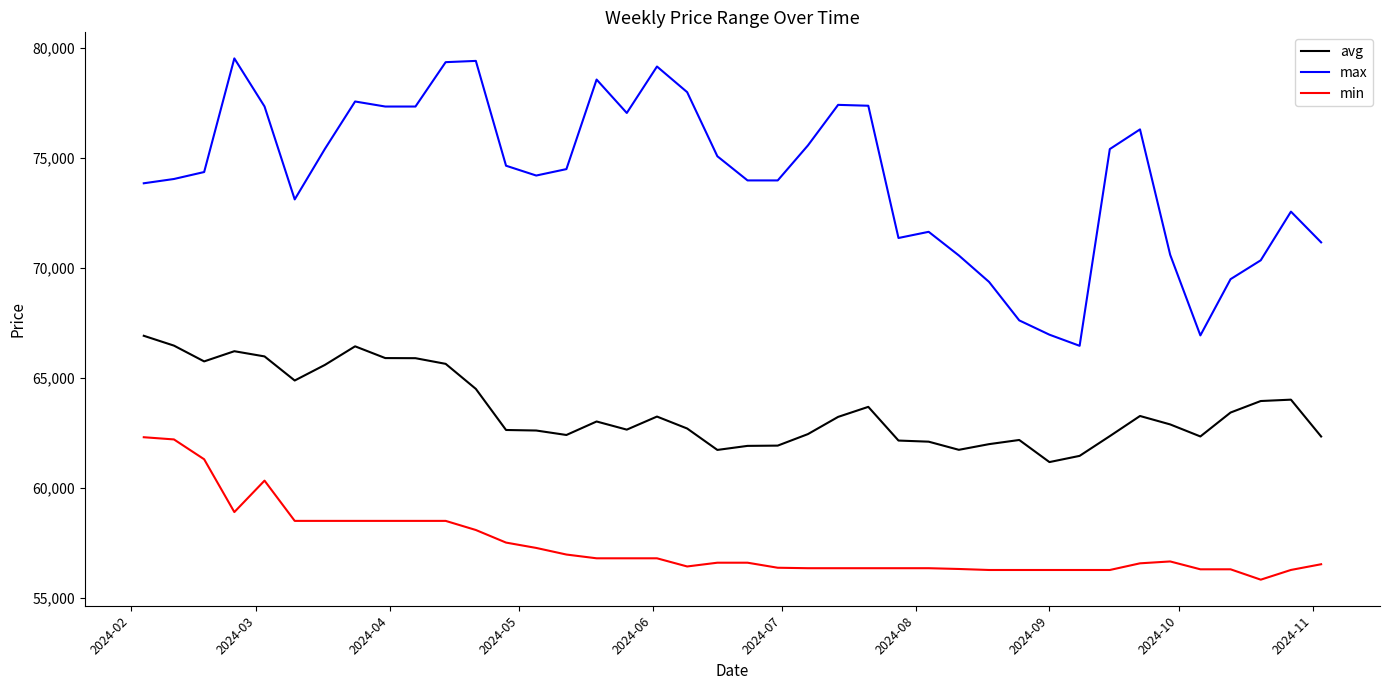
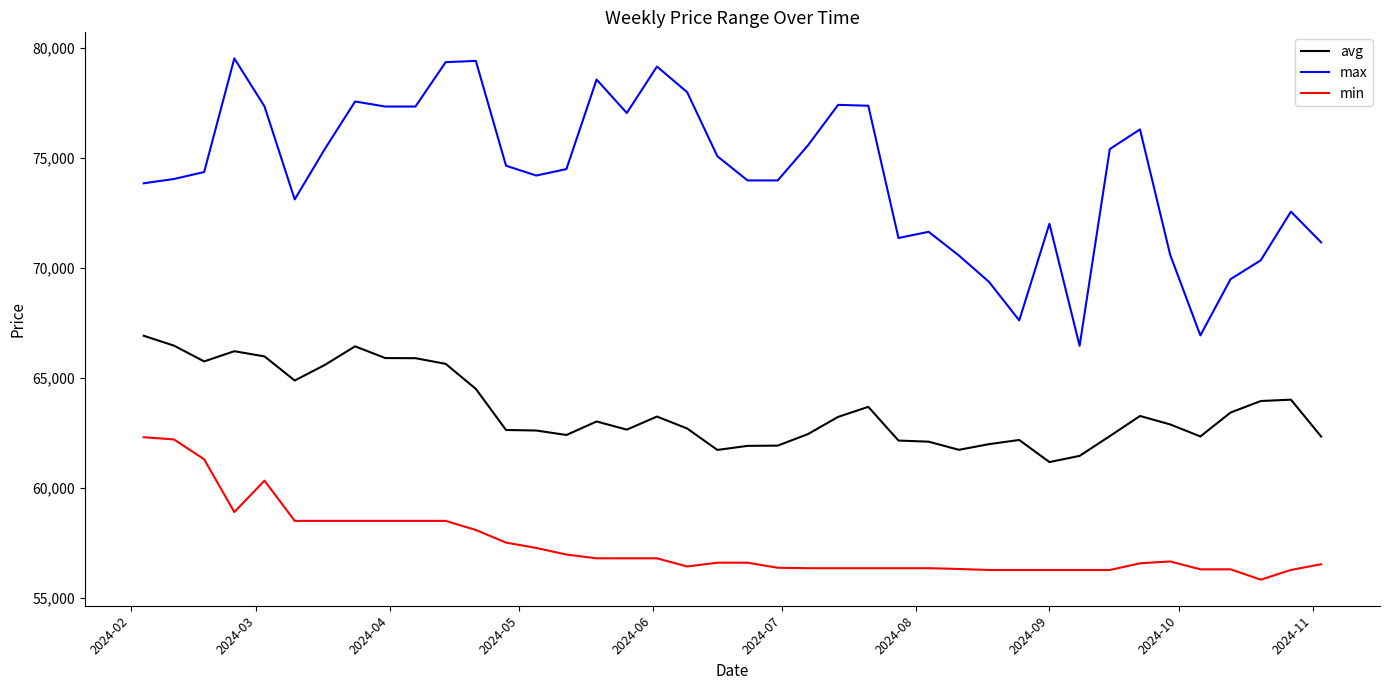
  {
    "avg": {
      "2024-09": "61,200"
    },
    "max": {
-     "2024-09": "67,000"
+     "2024-09": "72,000"
    },
    "min": {
      "2024-09": "56,300"
    }
  }
